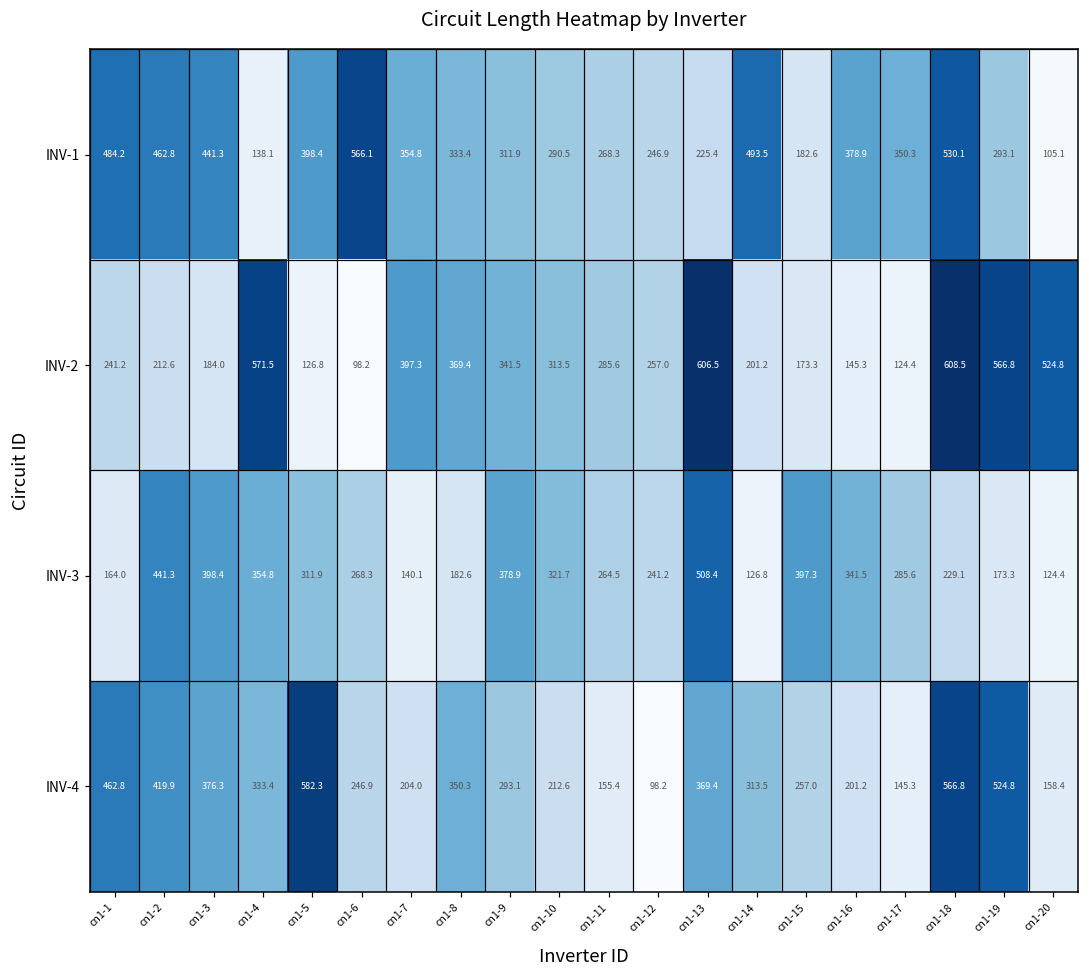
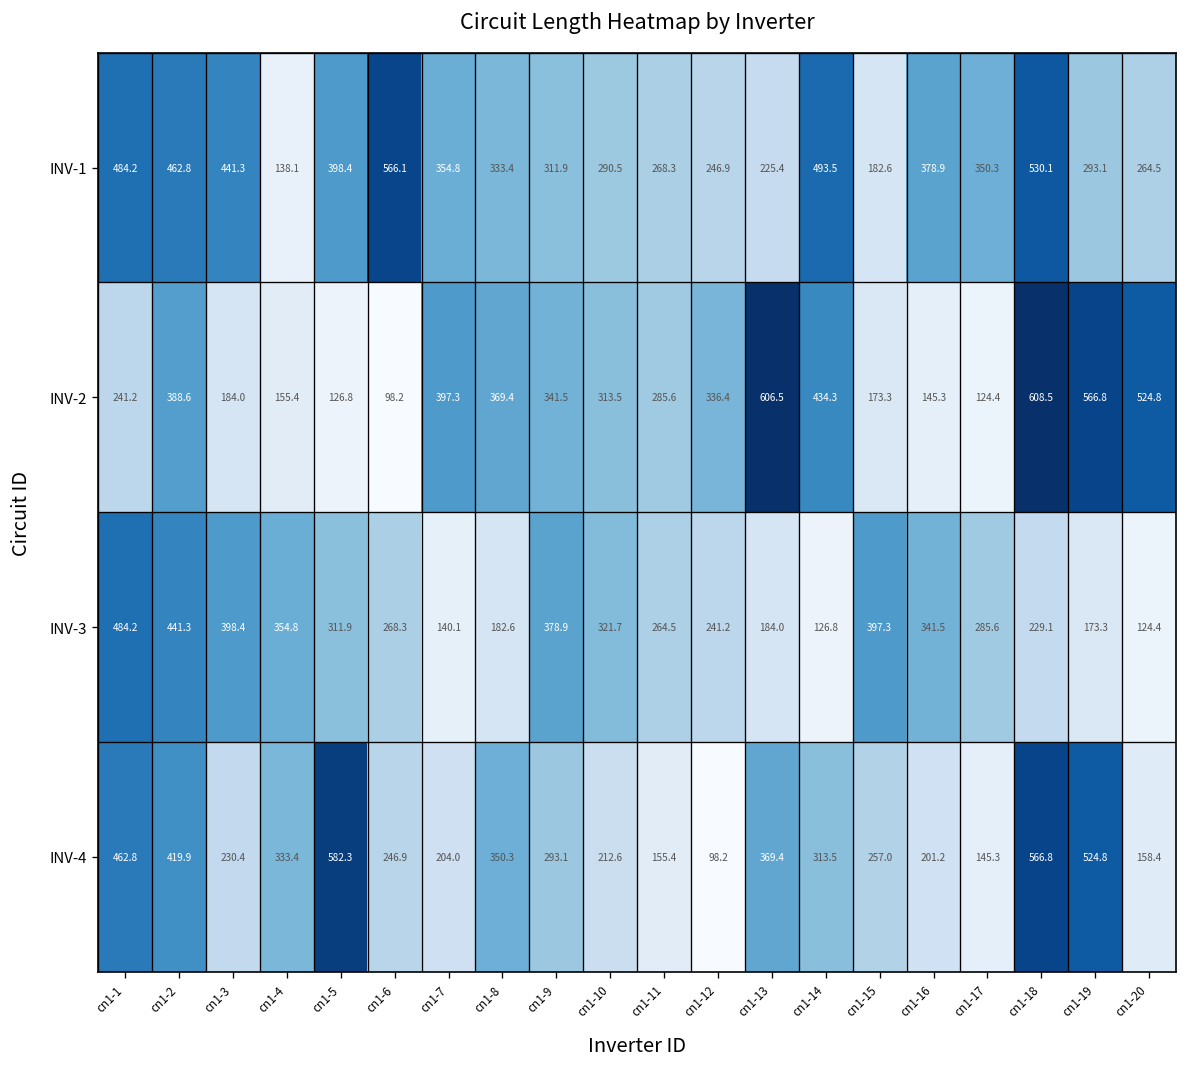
  {
    "INV-1": {
      "cn1-1": 484.2,
      "cn1-2": 462.8,
      "cn1-3": 441.3,
      "cn1-4": 138.1,
      "cn1-5": 398.4,
      "cn1-6": 566.1,
      "cn1-7": 354.8,
      "cn1-8": 333.4,
      "cn1-9": 311.9,
      "cn1-10": 290.5,
      "cn1-11": 268.3,
      "cn1-12": 246.9,
      "cn1-13": 225.4,
      "cn1-14": 493.5,
      "cn1-15": 182.6,
      "cn1-16": 378.9,
      "cn1-17": 350.3,
      "cn1-18": 530.1,
      "cn1-19": 293.1,
-     "cn1-20": 105.1
+     "cn1-20": 264.5
    },
    "INV-2": {
      "cn1-1": 241.2,
-     "cn1-2": 212.6,
+     "cn1-2": 388.6,
      "cn1-3": 184.0,
-     "cn1-4": 571.5,
+     "cn1-4": 155.4,
      "cn1-5": 126.8,
      "cn1-6": 98.2,
      "cn1-7": 397.3,
      "cn1-8": 369.4,
      "cn1-9": 341.5,
      "cn1-10": 313.5,
      "cn1-11": 285.6,
-     "cn1-12": 257.0,
+     "cn1-12": 336.4,
      "cn1-13": 606.5,
-     "cn1-14": 201.2,
+     "cn1-14": 434.3,
      "cn1-15": 173.3,
      "cn1-16": 145.3,
      "cn1-17": 124.4,
      "cn1-18": 608.5,
      "cn1-19": 566.8,
      "cn1-20": 524.8
    },
    "INV-3": {
-     "cn1-1": 164.0,
+     "cn1-1": 484.2,
      "cn1-2": 441.3,
      "cn1-3": 398.4,
      "cn1-4": 354.8,
      "cn1-5": 311.9,
      "cn1-6": 268.3,
      "cn1-7": 140.1,
      "cn1-8": 182.6,
      "cn1-9": 378.9,
      "cn1-10": 321.7,
      "cn1-11": 264.5,
      "cn1-12": 241.2,
-     "cn1-13": 508.4,
+     "cn1-13": 184.0,
      "cn1-14": 126.8,
      "cn1-15": 397.3,
      "cn1-16": 341.5,
      "cn1-17": 285.6,
      "cn1-18": 229.1,
      "cn1-19": 173.3,
      "cn1-20": 124.4
    },
    "INV-4": {
      "cn1-1": 462.8,
      "cn1-2": 419.9,
-     "cn1-3": 376.3,
+     "cn1-3": 230.4,
      "cn1-4": 333.4,
      "cn1-5": 582.3,
      "cn1-6": 246.9,
      "cn1-7": 204.0,
      "cn1-8": 350.3,
      "cn1-9": 293.1,
      "cn1-10": 212.6,
      "cn1-11": 155.4,
      "cn1-12": 98.2,
      "cn1-13": 369.4,
      "cn1-14": 313.5,
      "cn1-15": 257.0,
      "cn1-16": 201.2,
      "cn1-17": 145.3,
      "cn1-18": 566.8,
      "cn1-19": 524.8,
      "cn1-20": 158.4
    }
  }
